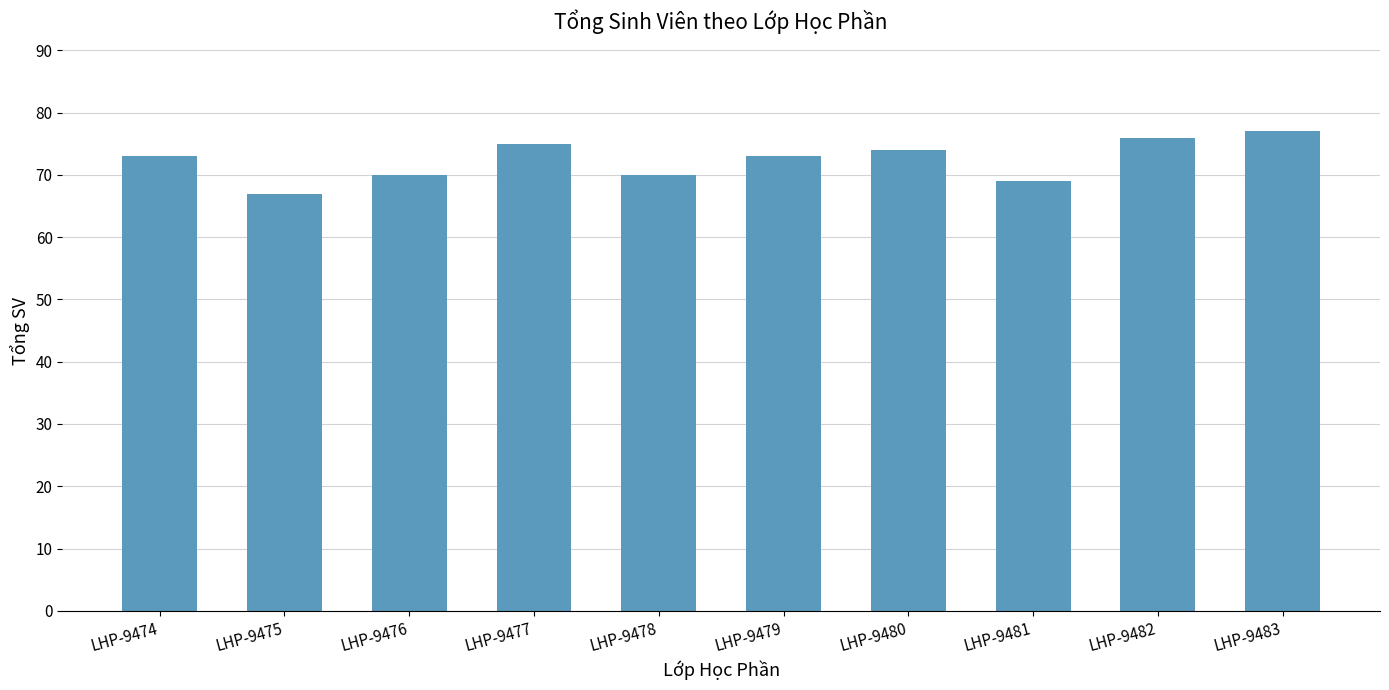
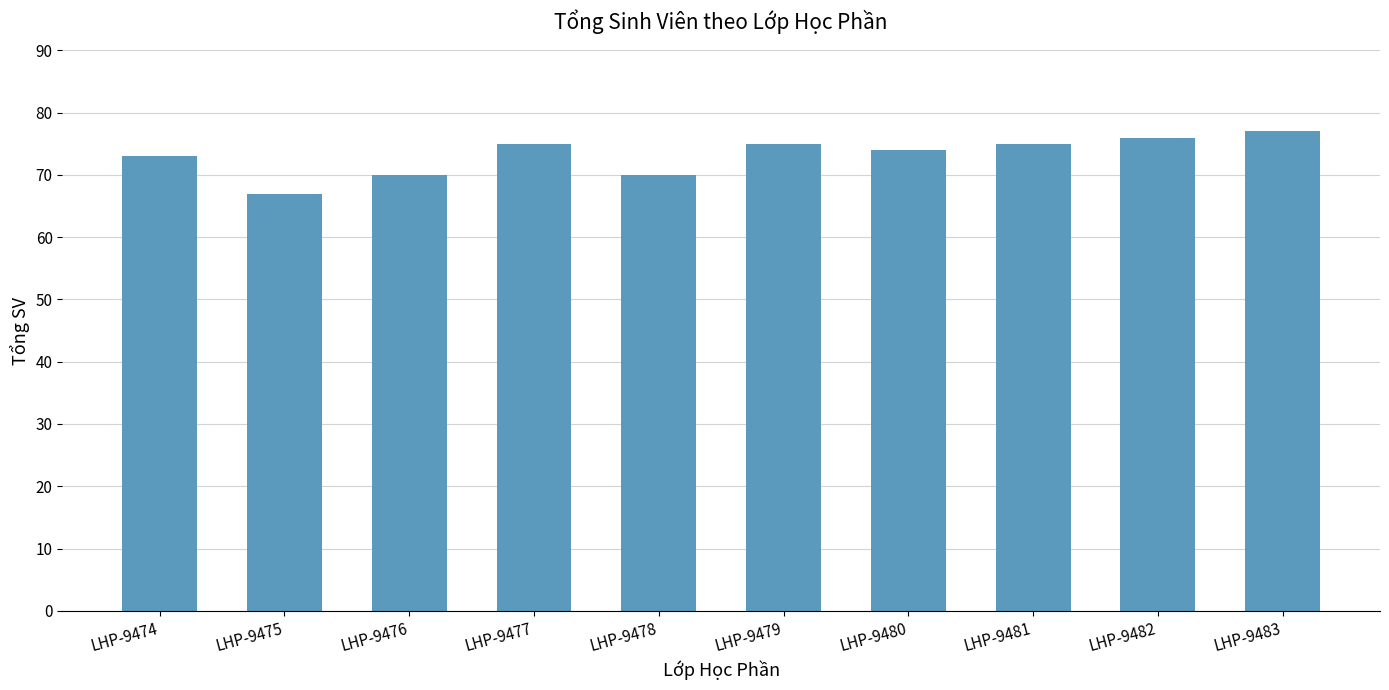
  {
    "LHP-9474": 73,
    "LHP-9475": 67,
    "LHP-9476": 70,
    "LHP-9477": 75,
    "LHP-9478": 70,
-   "LHP-9479": 73,
+   "LHP-9479": 75,
    "LHP-9480": 74,
-   "LHP-9481": 69,
+   "LHP-9481": 75,
    "LHP-9482": 76,
    "LHP-9483": 77
  }
